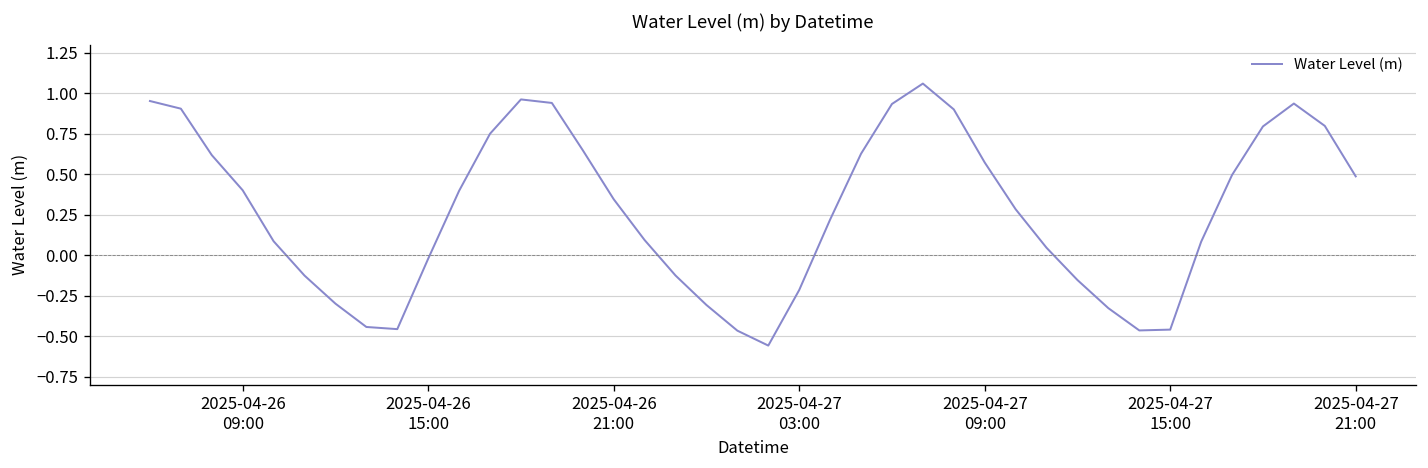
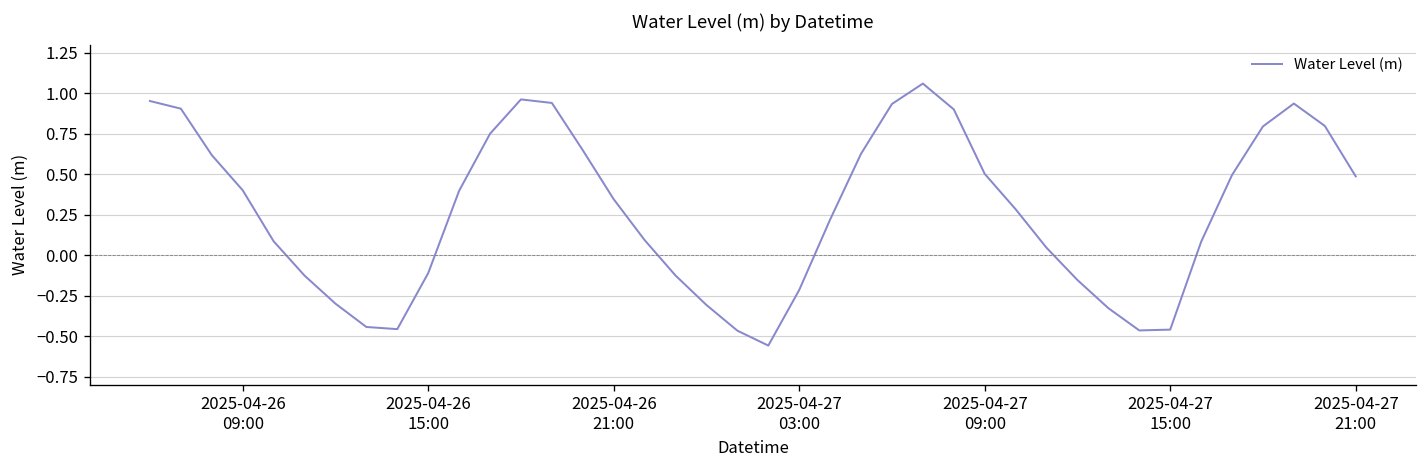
  {
    "2025-04-26 09:00": 0.40,
-   "2025-04-26 15:00": -0.02,
+   "2025-04-26 15:00": -0.11,
    "2025-04-26 21:00": 0.34,
    "2025-04-27 03:00": -0.22,
-   "2025-04-27 09:00": 0.57,
+   "2025-04-27 09:00": 0.50,
    "2025-04-27 15:00": -0.46,
    "2025-04-27 21:00": 0.49
  }
